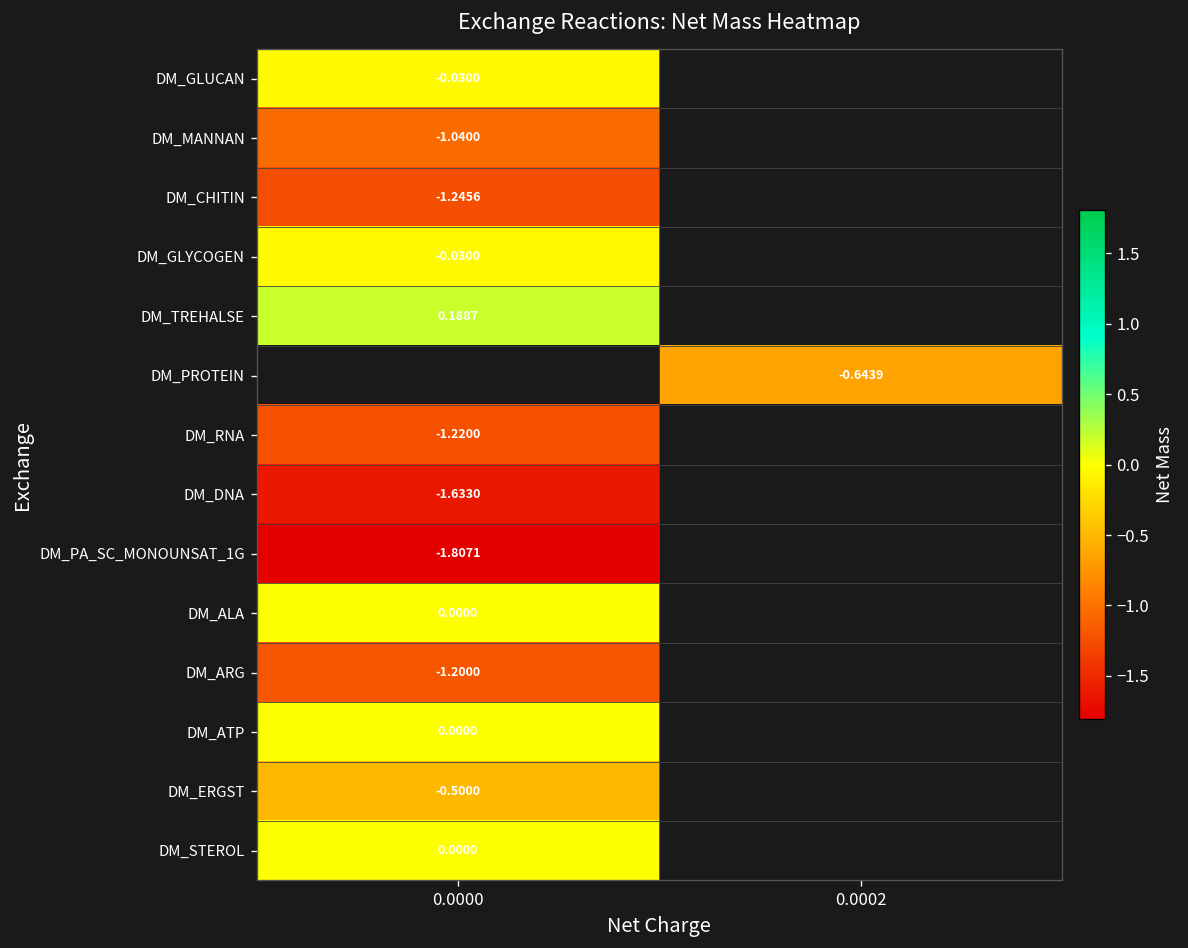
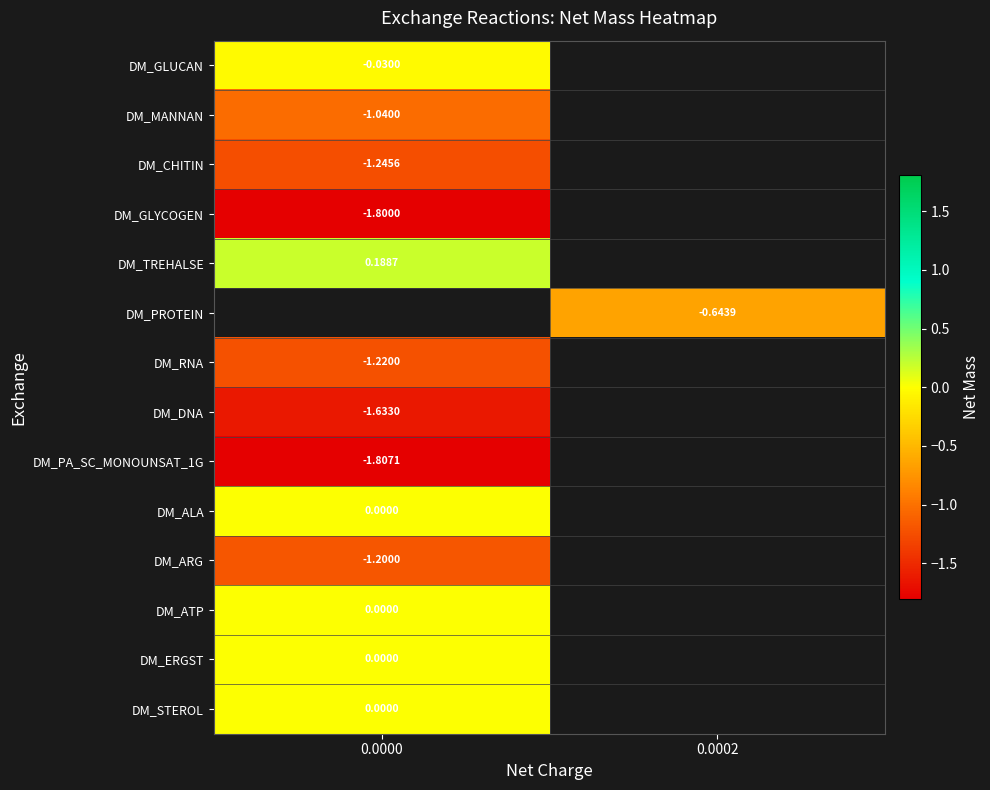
  {
    "DM_GLUCAN": {
      "0.0000": -0.0300
    },
    "DM_MANNAN": {
      "0.0000": -1.0400
    },
    "DM_CHITIN": {
      "0.0000": -1.2456
    },
    "DM_GLYCOGEN": {
-     "0.0000": -0.0300
+     "0.0000": -1.8000
    },
    "DM_TREHALSE": {
      "0.0000": 0.1887
    },
    "DM_PROTEIN": {
      "0.0002": -0.6439
    },
    "DM_RNA": {
      "0.0000": -1.2200
    },
    "DM_DNA": {
      "0.0000": -1.6330
    },
    "DM_PA_SC_MONOUNSAT_1G": {
      "0.0000": -1.8071
    },
    "DM_ALA": {
      "0.0000": 0.0000
    },
    "DM_ARG": {
      "0.0000": -1.2000
    },
    "DM_ATP": {
      "0.0000": 0.0000
    },
    "DM_ERGST": {
-     "0.0000": -0.5000
+     "0.0000": 0.0000
    },
    "DM_STEROL": {
      "0.0000": 0.0000
    }
  }
